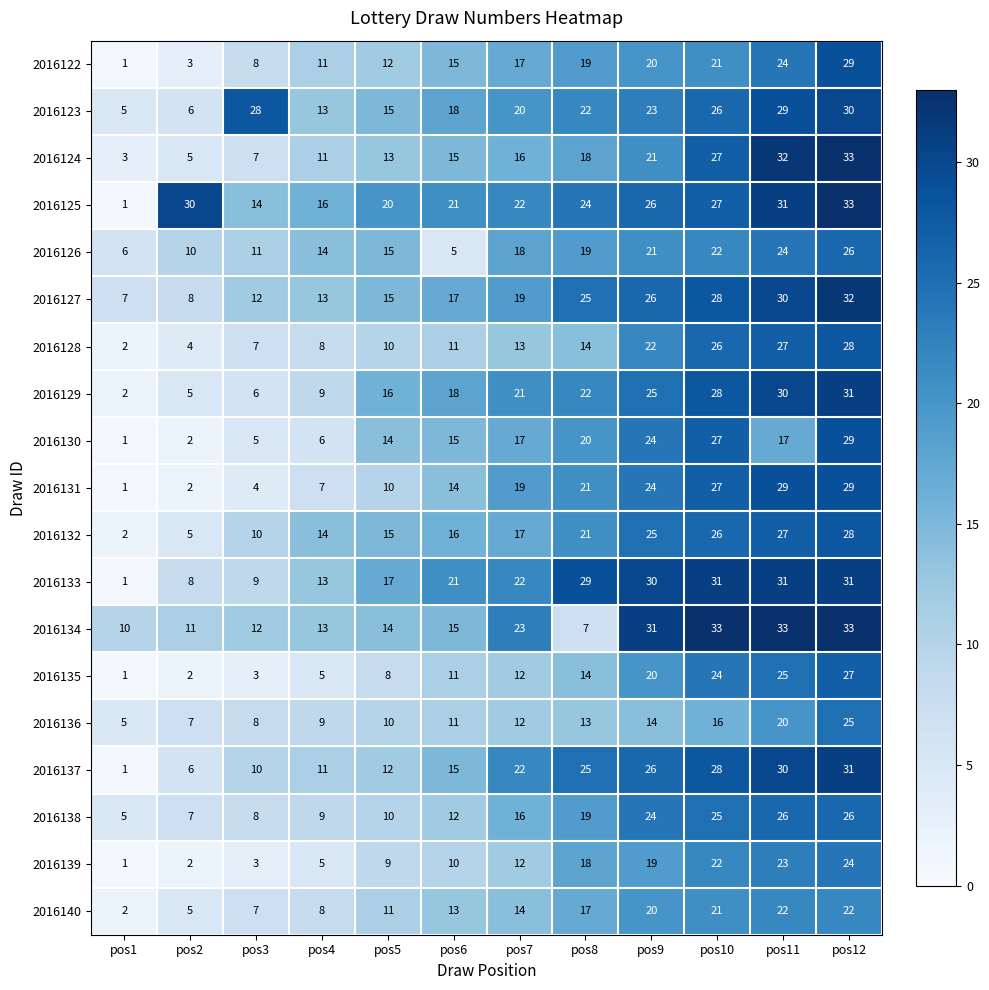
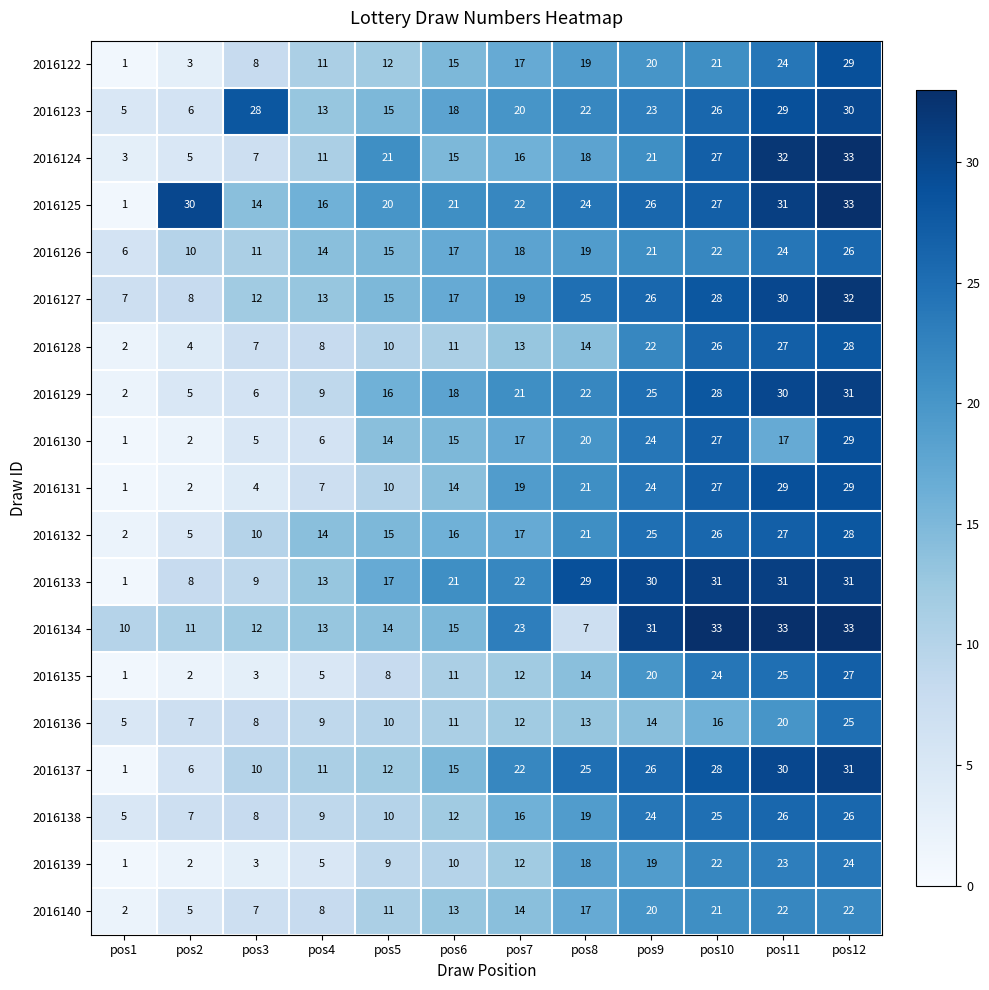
  {
    "2016124": {
      "pos1": 3,
      "pos2": 5,
      "pos3": 7,
      "pos4": 11,
-     "pos5": 13,
+     "pos5": 21,
      "pos6": 15,
      "pos7": 16,
      "pos8": 18,
      "pos9": 21,
      "pos10": 27,
      "pos11": 32,
      "pos12": 33
    },
    "2016126": {
      "pos1": 6,
      "pos2": 10,
      "pos3": 11,
      "pos4": 14,
      "pos5": 15,
-     "pos6": 5,
+     "pos6": 17,
      "pos7": 18,
      "pos8": 19,
      "pos9": 21,
      "pos10": 22,
      "pos11": 24,
      "pos12": 26
    }
  }
